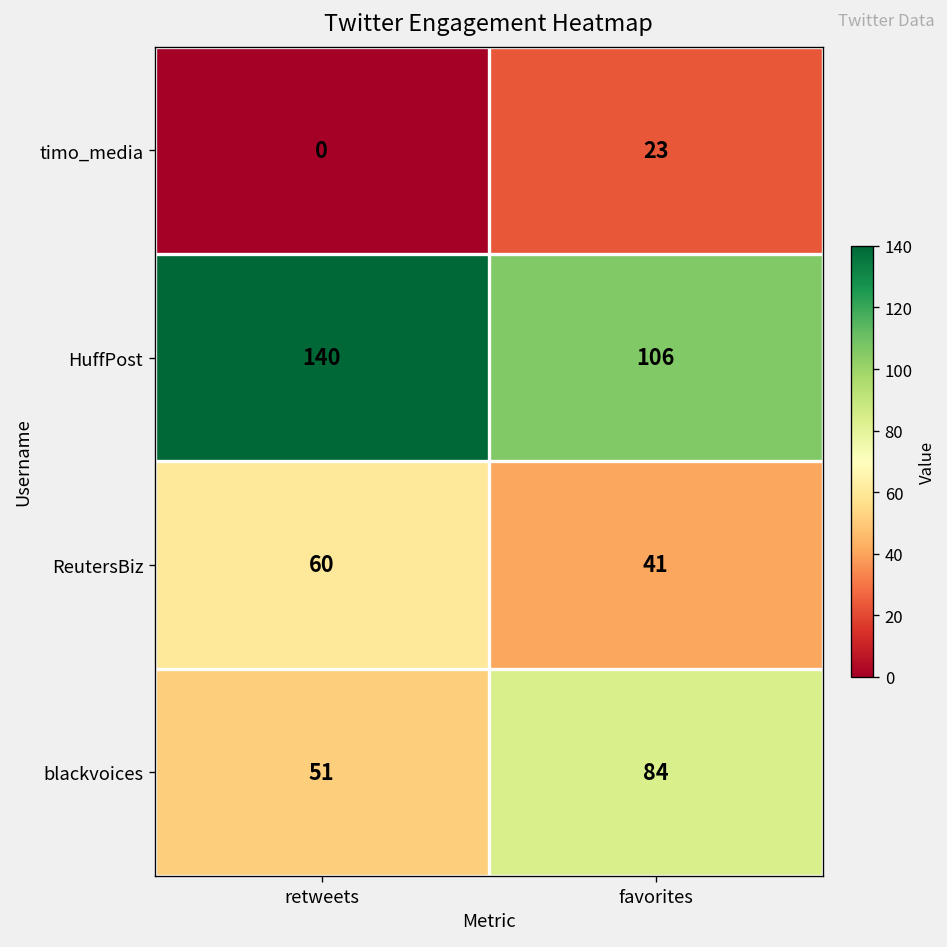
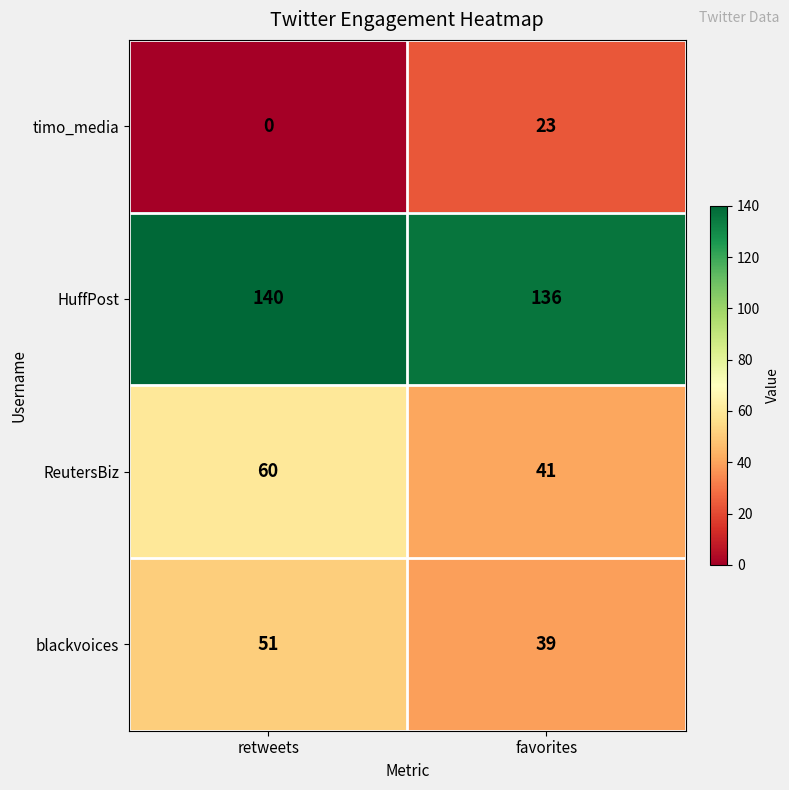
  {
    "timo_media": {
      "retweets": 0,
      "favorites": 23
    },
    "HuffPost": {
      "retweets": 140,
-     "favorites": 106
+     "favorites": 136
    },
    "ReutersBiz": {
      "retweets": 60,
      "favorites": 41
    },
    "blackvoices": {
      "retweets": 51,
-     "favorites": 84
+     "favorites": 39
    }
  }
